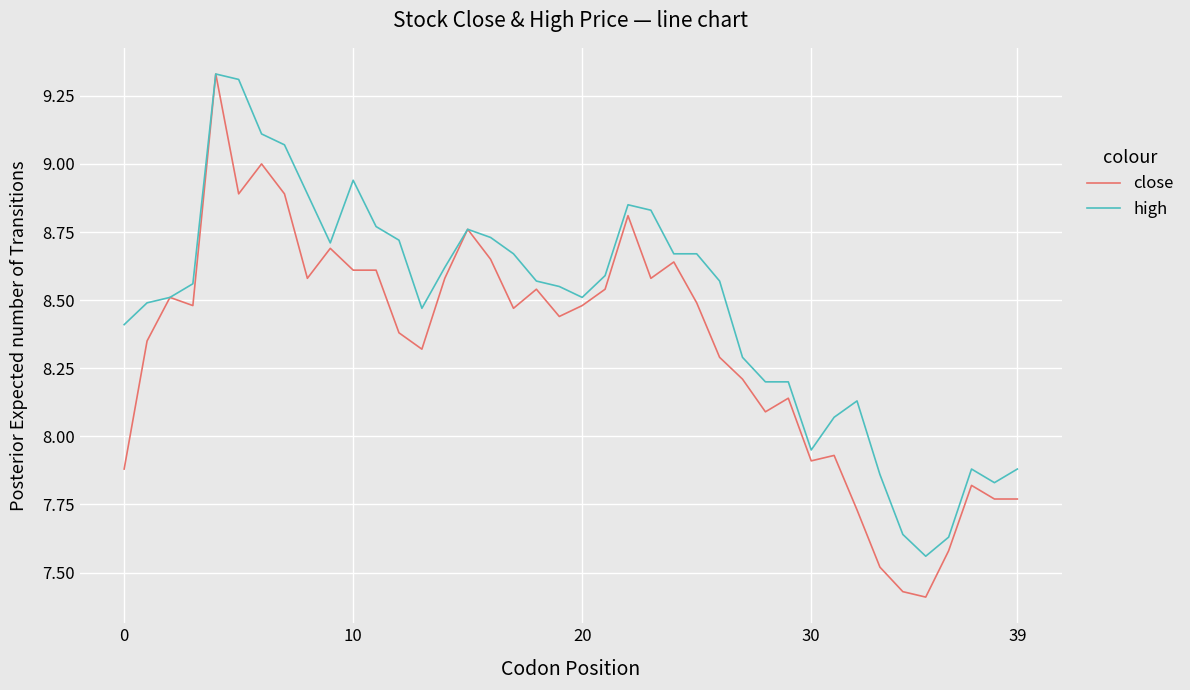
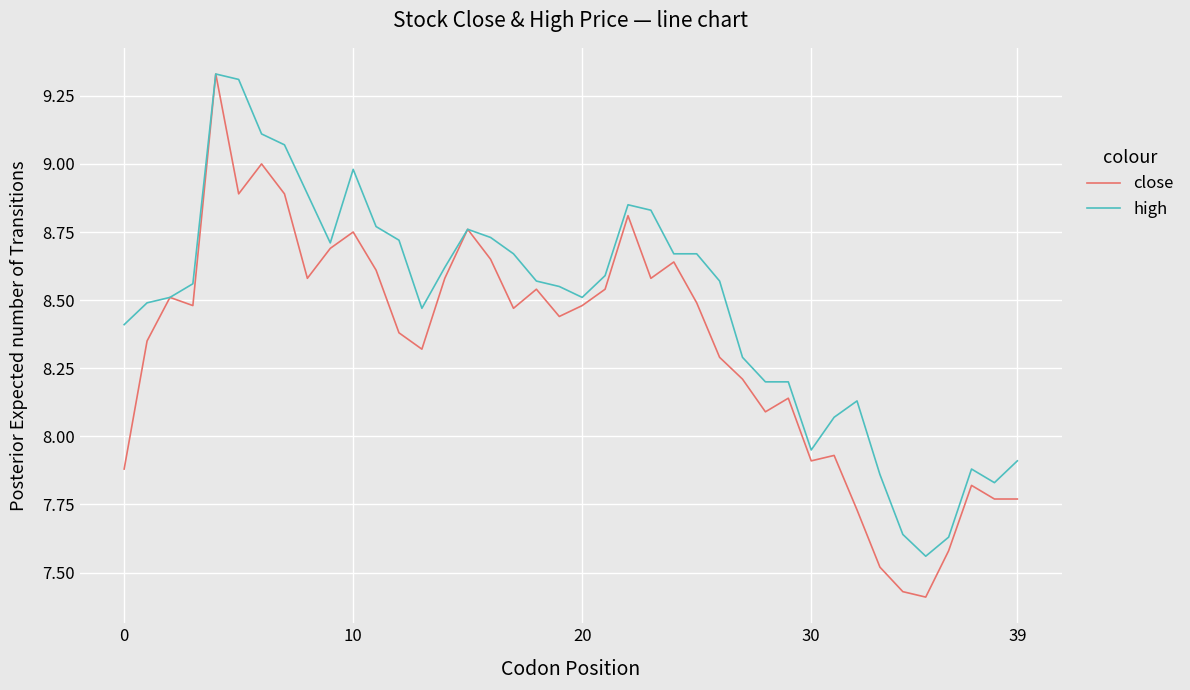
  {
    "close": {
      "0": 7.88,
-     "10": 8.61,
+     "10": 8.75,
      "20": 8.48,
      "30": 7.91,
      "39": 7.77
    },
    "high": {
      "0": 8.41,
-     "10": 8.94,
+     "10": 8.98,
      "20": 8.51,
      "30": 7.95,
-     "39": 7.88
+     "39": 7.91
    }
  }
